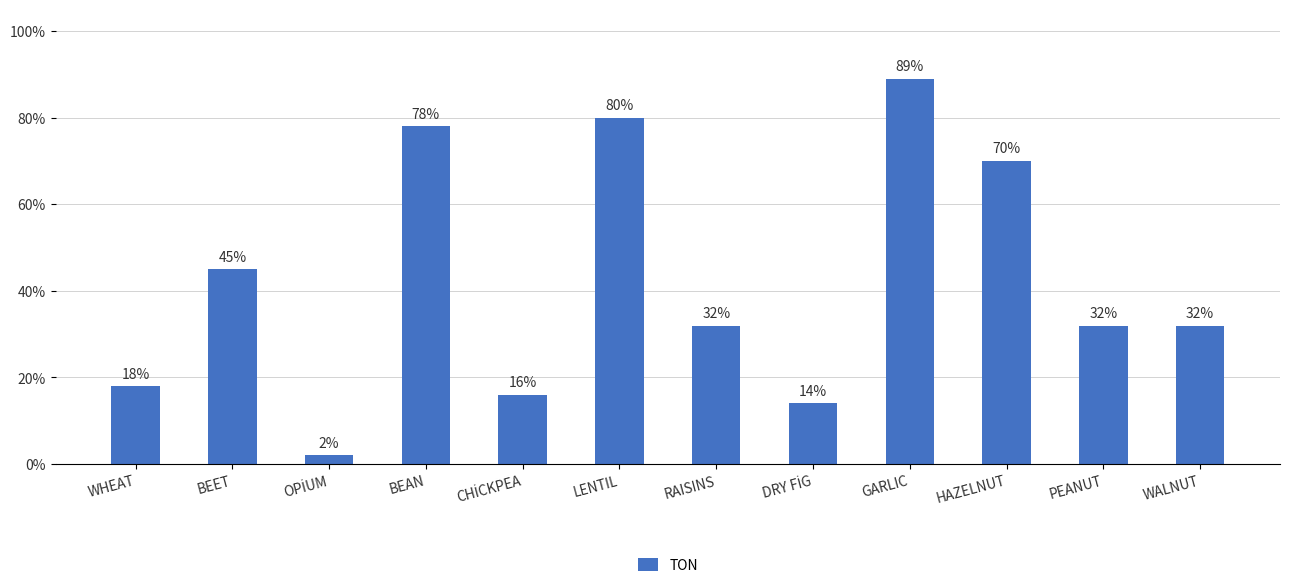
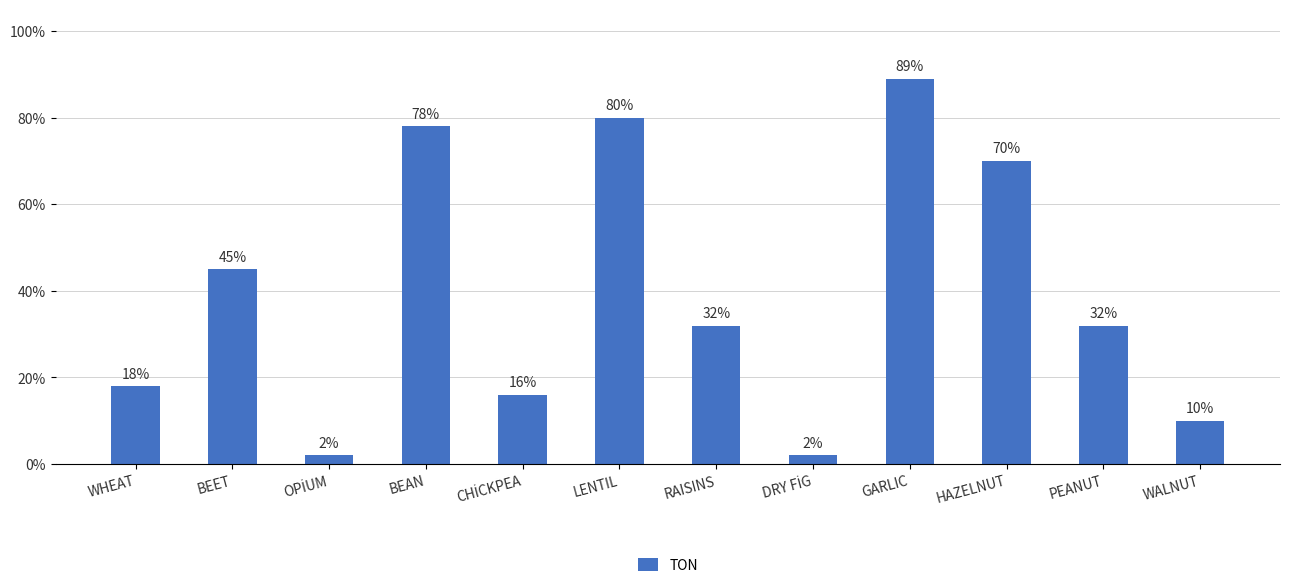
  {
    "WHEAT": "18%",
    "BEET": "45%",
    "OPİUM": "2%",
    "BEAN": "78%",
    "CHİCKPEA": "16%",
    "LENTIL": "80%",
    "RAISINS": "32%",
-   "DRY FİG": "14%",
+   "DRY FİG": "2%",
    "GARLIC": "89%",
    "HAZELNUT": "70%",
    "PEANUT": "32%",
-   "WALNUT": "32%"
+   "WALNUT": "10%"
  }
